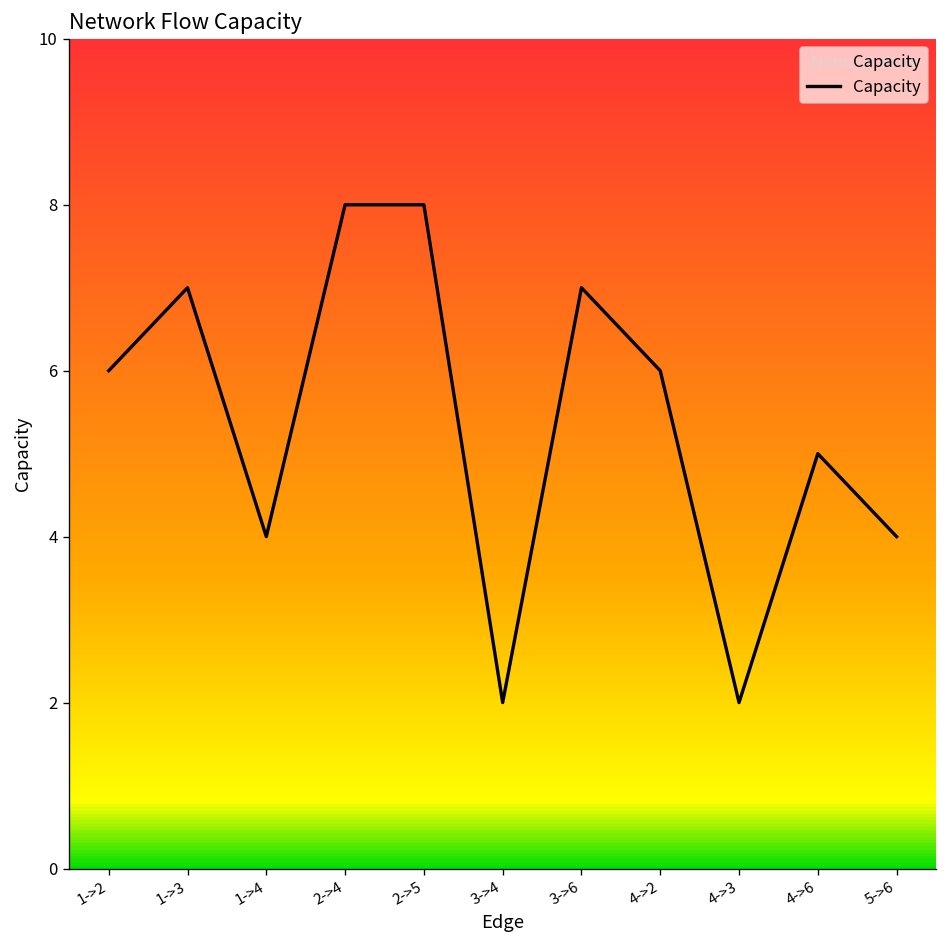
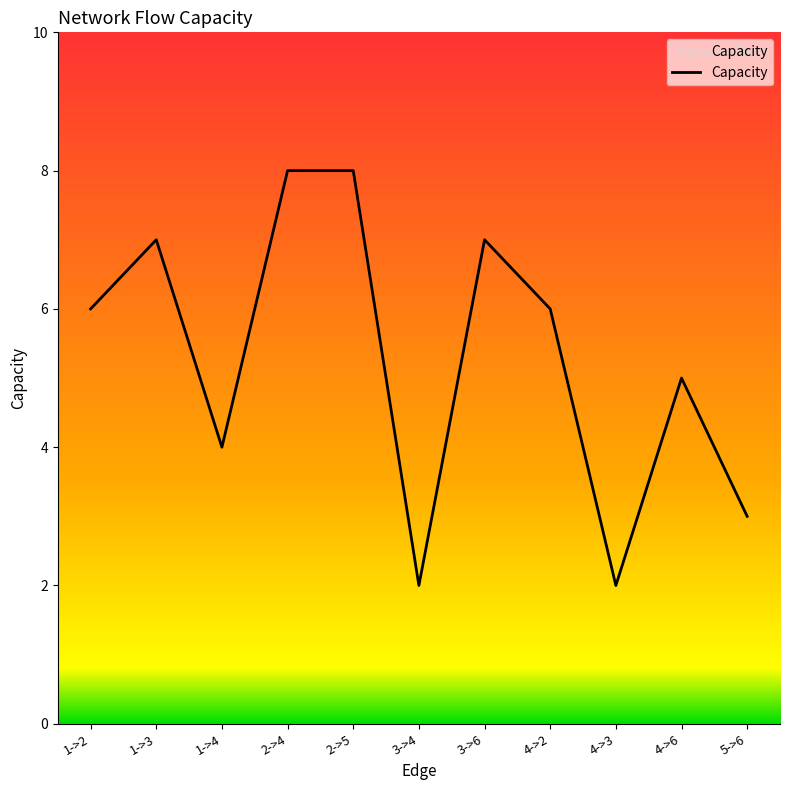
  {
    "1->2": 6,
    "1->3": 7,
    "1->4": 4,
    "2->4": 8,
    "2->5": 8,
    "3->4": 2,
    "3->6": 7,
    "4->2": 6,
    "4->3": 2,
    "4->6": 5,
-   "5->6": 4
+   "5->6": 3
  }
